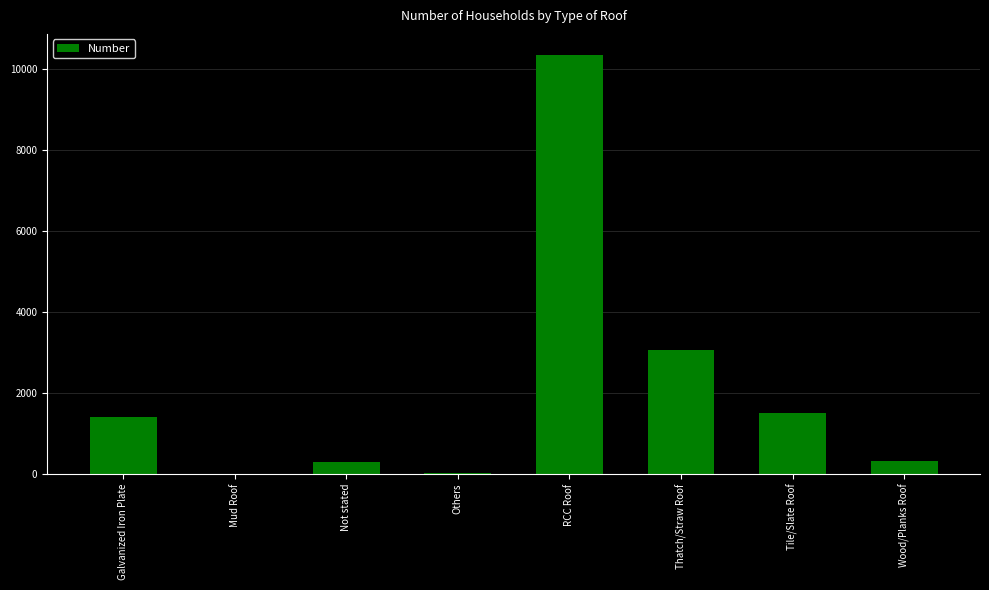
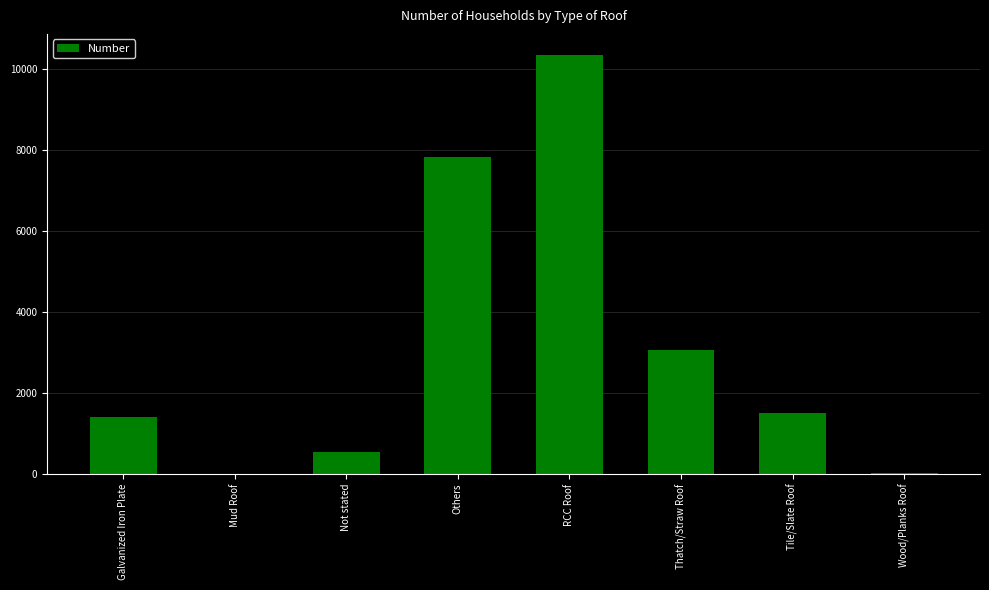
  {
    "Galvanized Iron Plate": 1400,
-   "Not stated": 300,
-   "Others": 0,
+   "Not stated": 500,
+   "Others": 7800,
    "RCC Roof": 10300,
    "Thatch/Straw Roof": 3100,
    "Tile/Slate Roof": 1500,
-   "Wood/Planks Roof": 300
+   "Wood/Planks Roof": 0
  }
